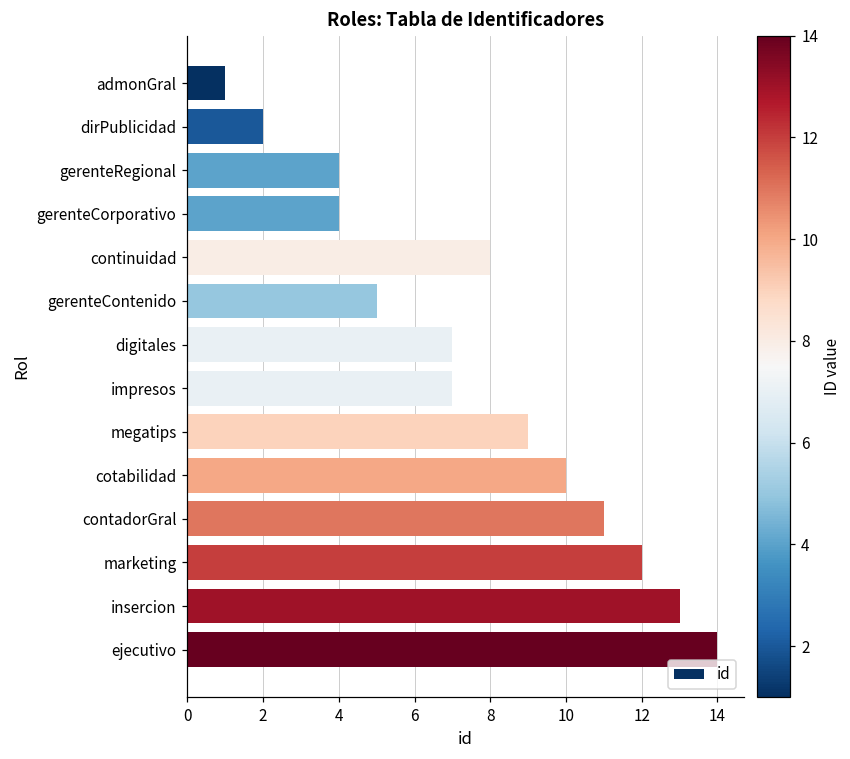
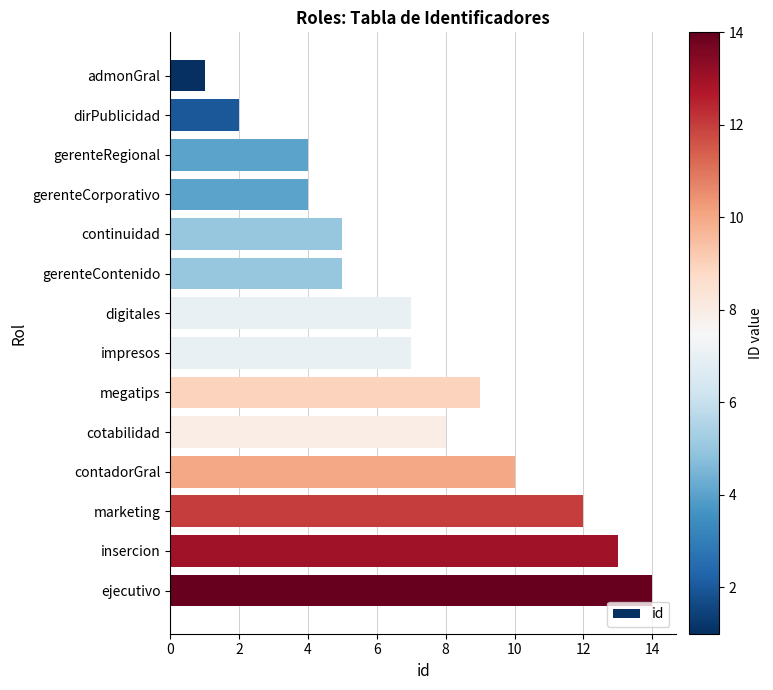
  {
    "admonGral": 1,
    "dirPublicidad": 2,
    "gerenteRegional": 4,
    "gerenteCorporativo": 4,
-   "continuidad": 8,
+   "continuidad": 5,
    "gerenteContenido": 5,
    "digitales": 7,
    "impresos": 7,
    "megatips": 9,
-   "cotabilidad": 10,
-   "contadorGral": 11,
+   "cotabilidad": 8,
+   "contadorGral": 10,
    "marketing": 12,
    "insercion": 13,
    "ejecutivo": 14
  }
